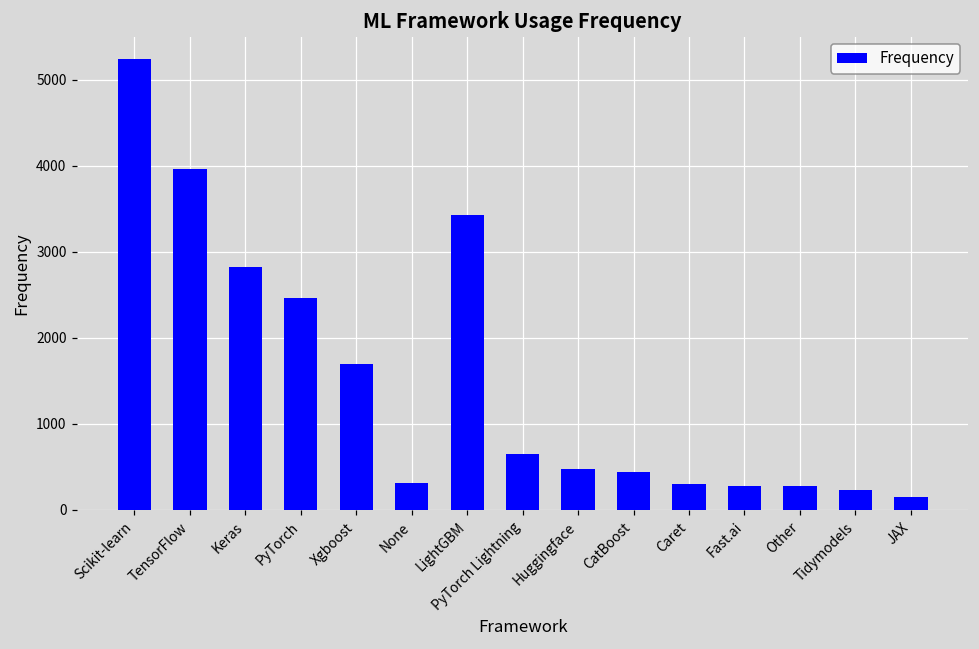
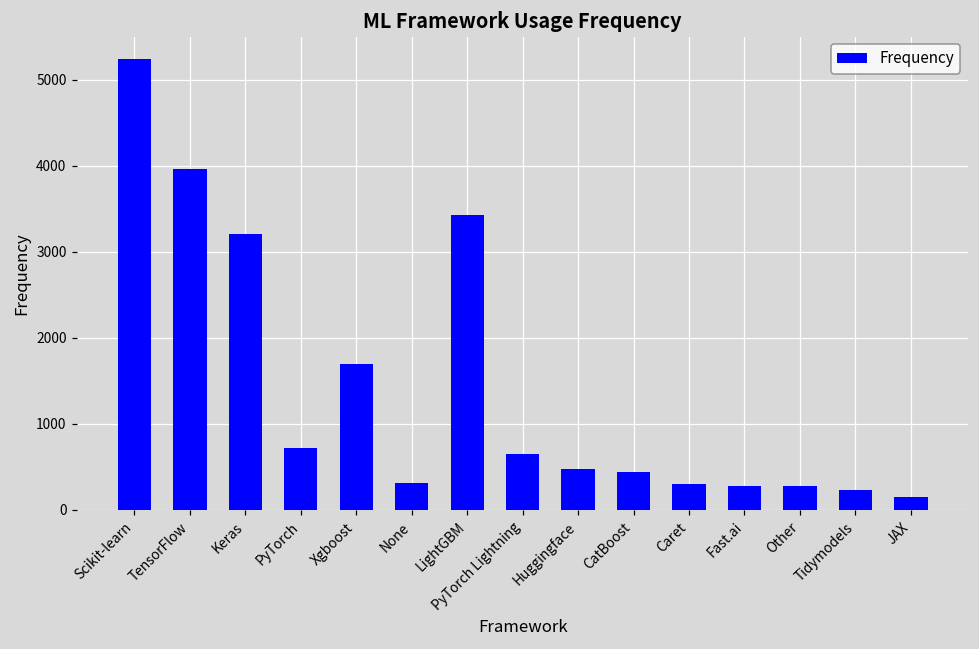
  {
    "Scikit-learn": 5200,
    "TensorFlow": 4000,
-   "Keras": 2800,
-   "PyTorch": 2500,
+   "Keras": 3200,
+   "PyTorch": 700,
    "Xgboost": 1700,
    "None": 300,
    "LightGBM": 3400,
    "PyTorch Lightning": 700,
    "Huggingface": 500,
    "CatBoost": 400,
    "Caret": 300,
    "Fast.ai": 300,
    "Other": 300,
    "Tidymodels": 200,
    "JAX": 100
  }
